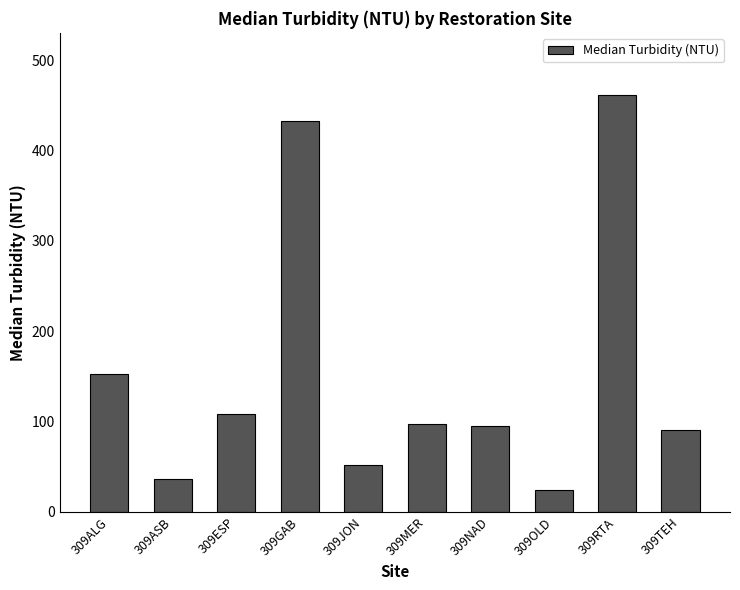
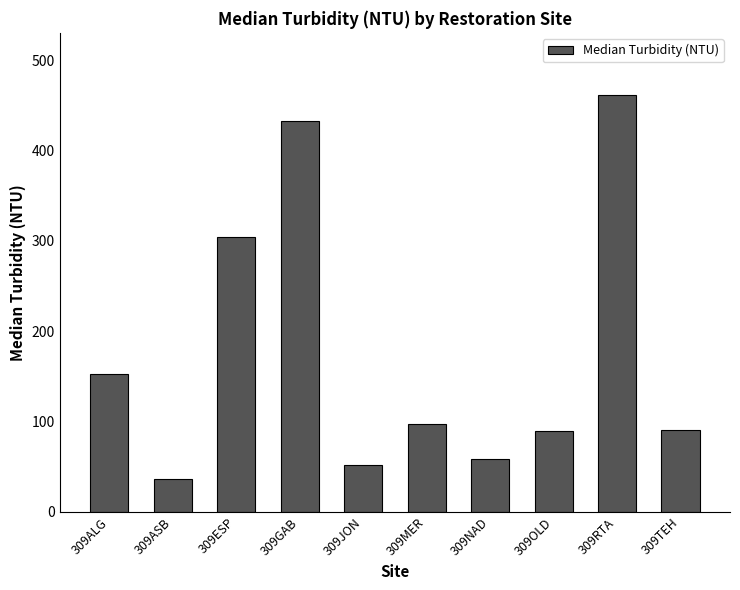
  {
    "309ALG": 150,
    "309ASB": 40,
-   "309ESP": 110,
+   "309ESP": 300,
    "309GAB": 430,
    "309JON": 50,
    "309MER": 100,
-   "309NAD": 90,
-   "309OLD": 20,
+   "309NAD": 60,
+   "309OLD": 90,
    "309RTA": 460,
    "309TEH": 90
  }
